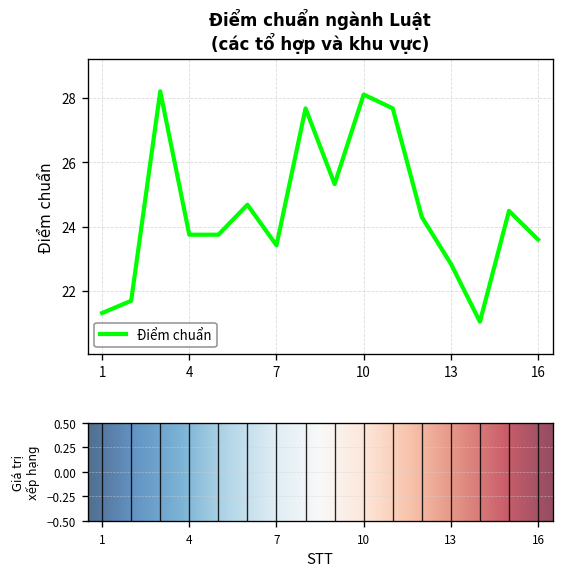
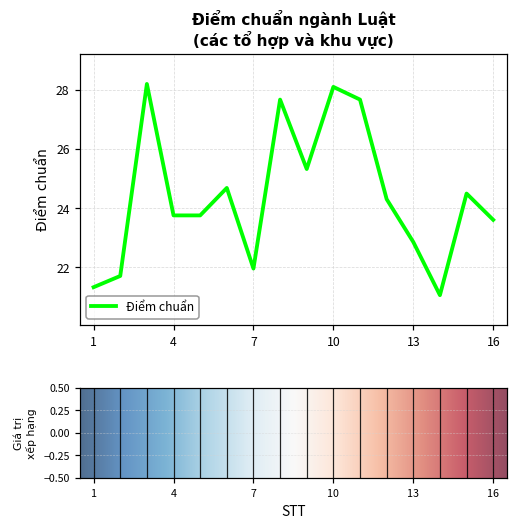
  {
    "1": 21.3,
    "4": 23.8,
-   "7": 23.4,
+   "7": 22.0,
    "10": 28.1,
    "13": 22.9,
    "16": 23.6
  }
